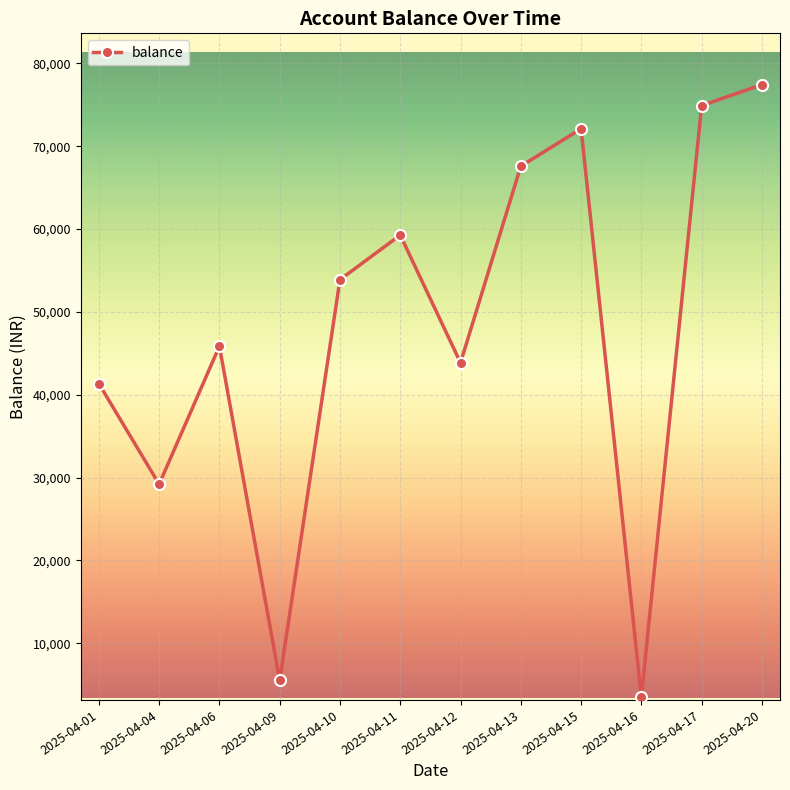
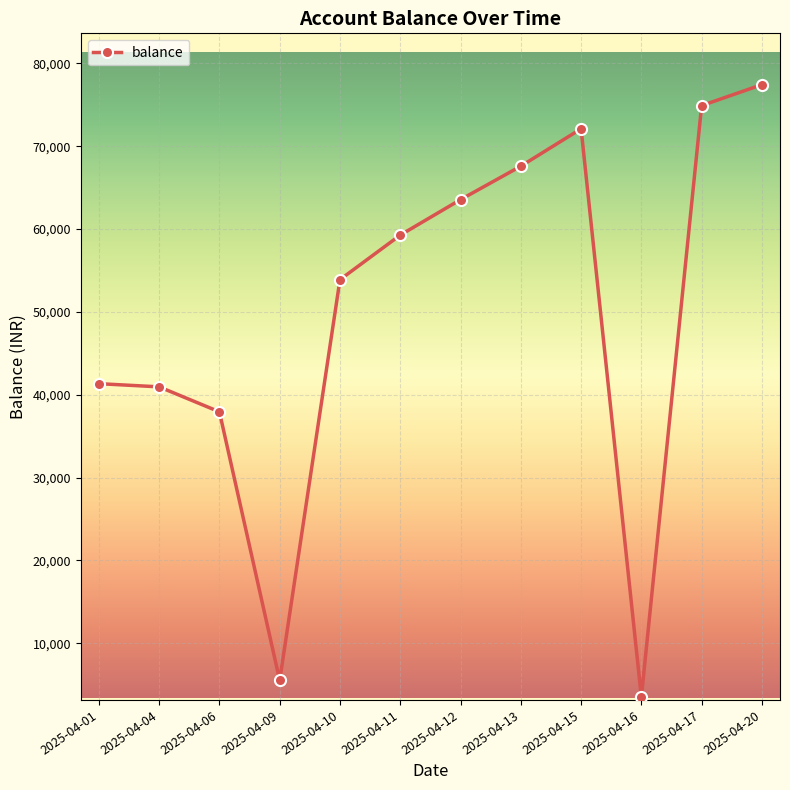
  {
    "2025-04-01": "41,000",
-   "2025-04-04": "29,000",
-   "2025-04-06": "46,000",
+   "2025-04-04": "41,000",
+   "2025-04-06": "38,000",
    "2025-04-09": "6,000",
    "2025-04-10": "54,000",
    "2025-04-11": "59,000",
-   "2025-04-12": "44,000",
+   "2025-04-12": "64,000",
    "2025-04-13": "68,000",
    "2025-04-15": "72,000",
    "2025-04-16": "4,000",
    "2025-04-17": "75,000",
    "2025-04-20": "77,000"
  }
